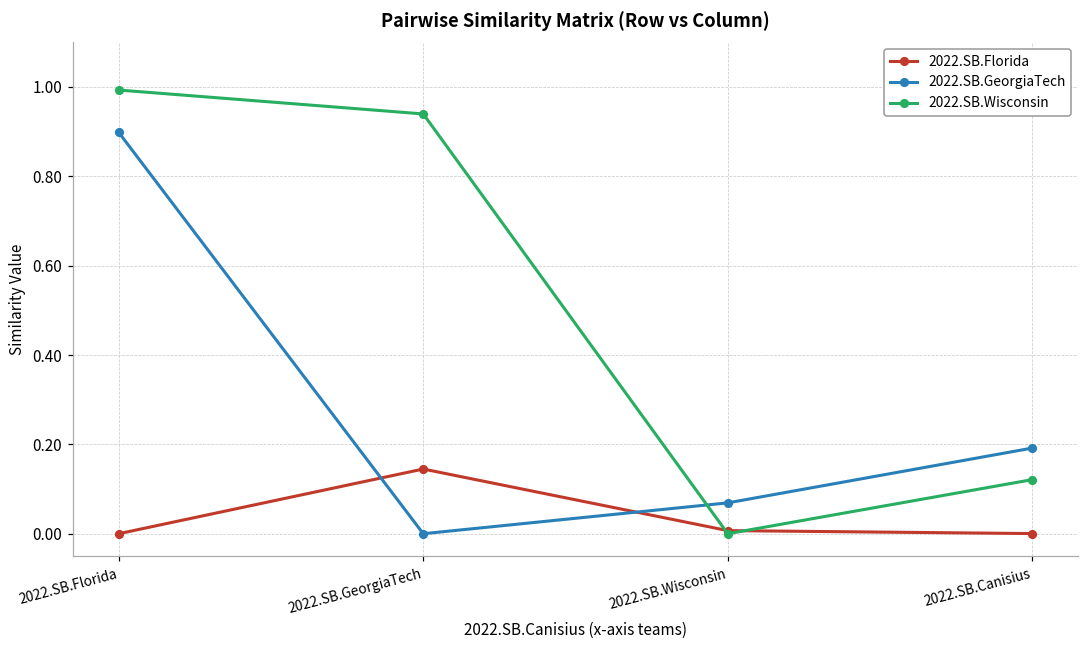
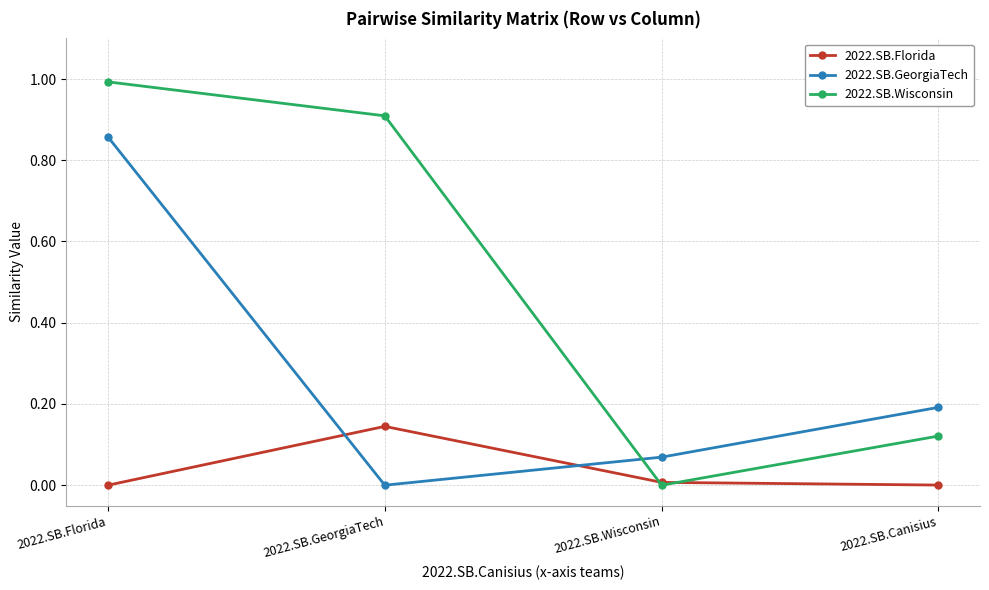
  {
    "2022.SB.Florida": {
      "2022.SB.Florida": 0.00,
      "2022.SB.GeorgiaTech": 0.14,
      "2022.SB.Wisconsin": 0.01,
      "2022.SB.Canisius": 0.00
    },
    "2022.SB.GeorgiaTech": {
-     "2022.SB.Florida": 0.90,
+     "2022.SB.Florida": 0.86,
      "2022.SB.GeorgiaTech": 0.00,
      "2022.SB.Wisconsin": 0.07,
      "2022.SB.Canisius": 0.19
    },
    "2022.SB.Wisconsin": {
      "2022.SB.Florida": 0.99,
-     "2022.SB.GeorgiaTech": 0.94,
+     "2022.SB.GeorgiaTech": 0.91,
      "2022.SB.Wisconsin": 0.00,
      "2022.SB.Canisius": 0.12
    }
  }
